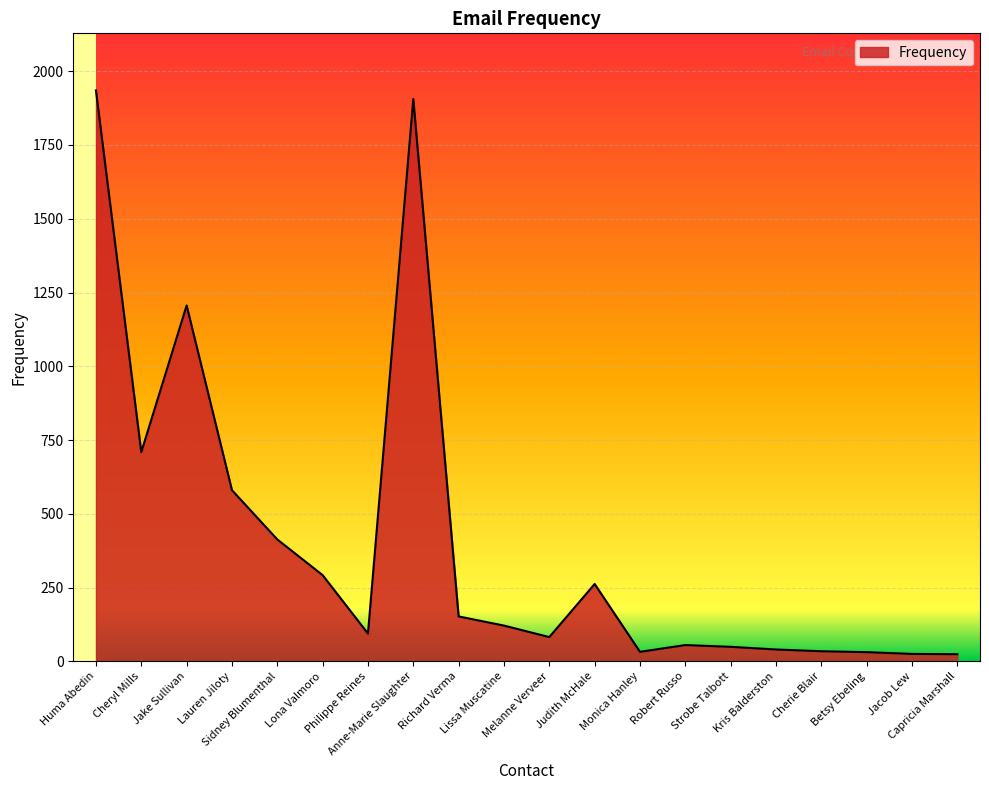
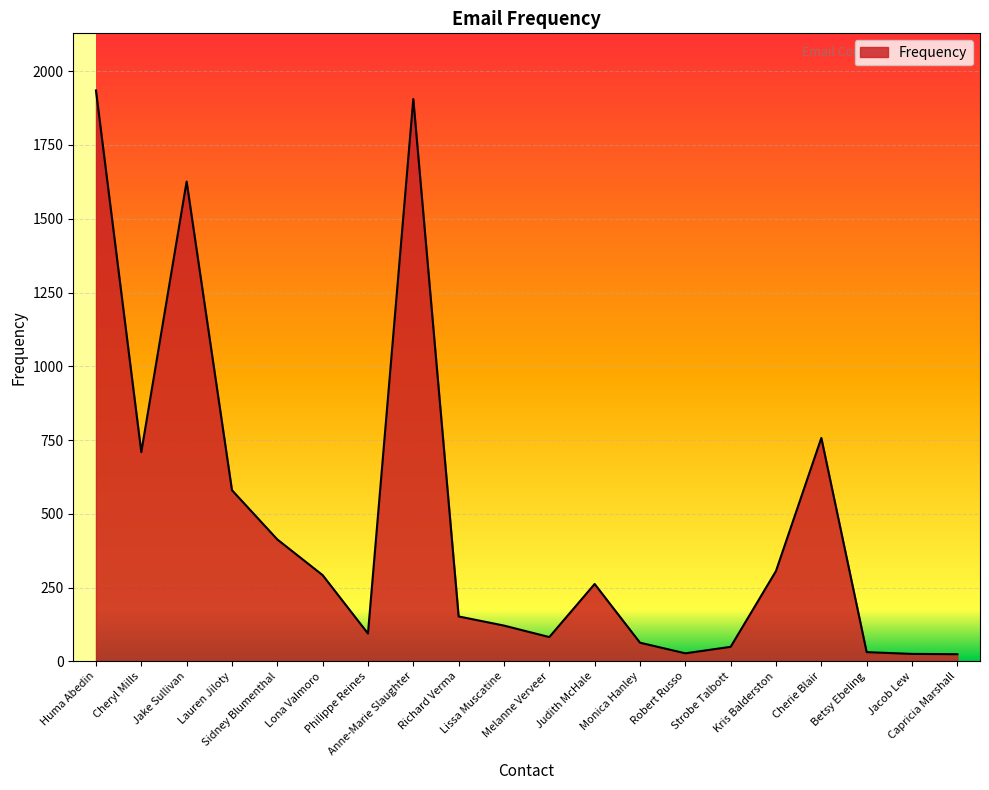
  {
    "Huma Abedin": 1940,
    "Cheryl Mills": 710,
-   "Jake Sullivan": 1210,
+   "Jake Sullivan": 1630,
    "Lauren Jiloty": 580,
    "Sidney Blumenthal": 410,
    "Lona Valmoro": 290,
    "Philippe Reines": 90,
    "Anne-Marie Slaughter": 1910,
    "Richard Verma": 150,
    "Lissa Muscatine": 120,
    "Melanne Verveer": 80,
    "Judith McHale": 260,
-   "Monica Hanley": 30,
-   "Robert Russo": 60,
+   "Monica Hanley": 60,
+   "Robert Russo": 30,
    "Strobe Talbott": 50,
-   "Kris Balderston": 40,
-   "Cherie Blair": 30,
+   "Kris Balderston": 310,
+   "Cherie Blair": 760,
    "Betsy Ebeling": 30,
    "Jacob Lew": 30,
    "Capricia Marshall": 20
  }
